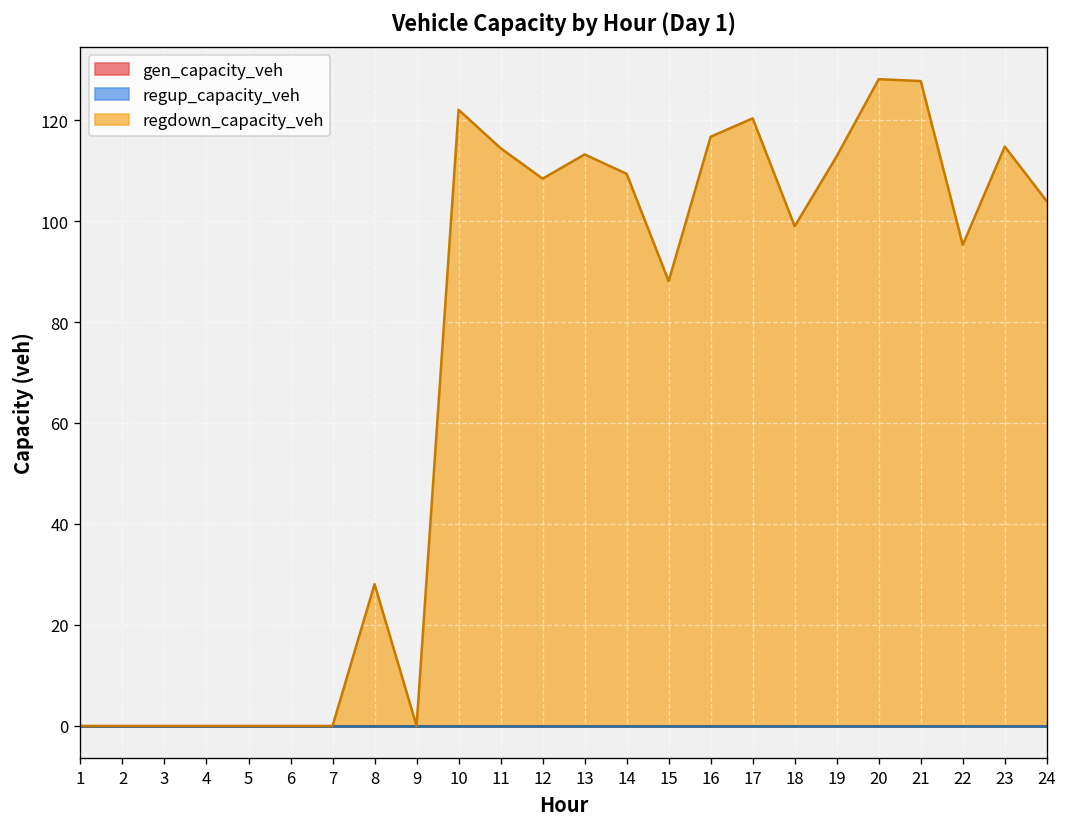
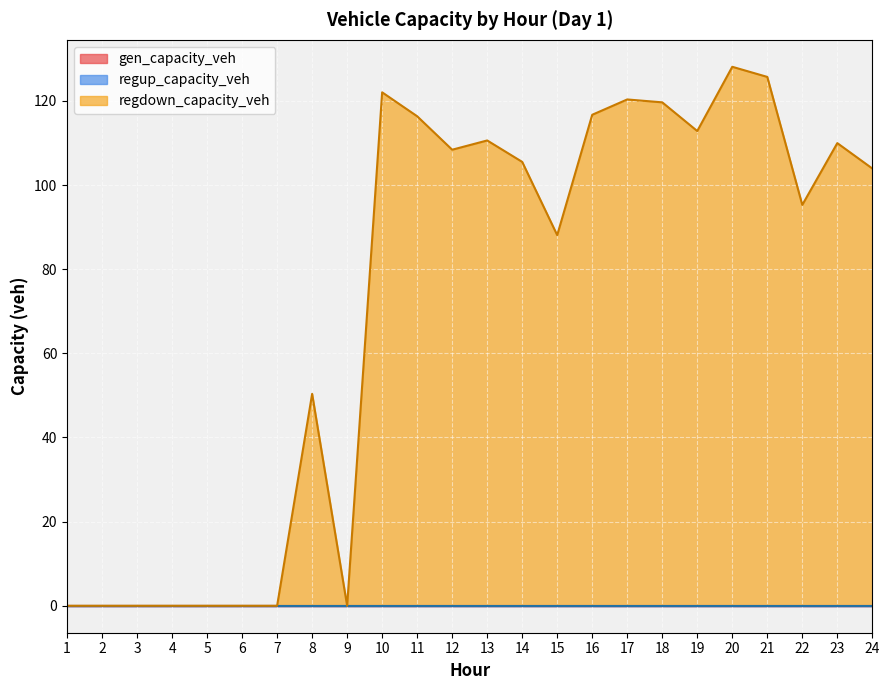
  {
    "regup_capacity_veh": {
      "8": 0,
      "10": 0,
      "11": 0,
      "12": 0,
      "13": 0,
      "14": 0,
      "15": 0,
      "16": 0,
      "17": 0,
      "18": 0,
      "19": 0,
      "20": 0,
      "21": 0,
      "22": 0,
      "23": 0,
      "24": 0
    },
    "regdown_capacity_veh": {
-     "8": 28,
+     "8": 50,
      "10": 122,
-     "11": 114,
+     "11": 116,
      "12": 108,
-     "13": 113,
-     "14": 109,
+     "13": 111,
+     "14": 106,
      "15": 88,
      "16": 117,
      "17": 120,
-     "18": 99,
+     "18": 120,
      "19": 113,
      "20": 128,
-     "21": 128,
+     "21": 126,
      "22": 95,
-     "23": 115,
+     "23": 110,
      "24": 104
    }
  }
